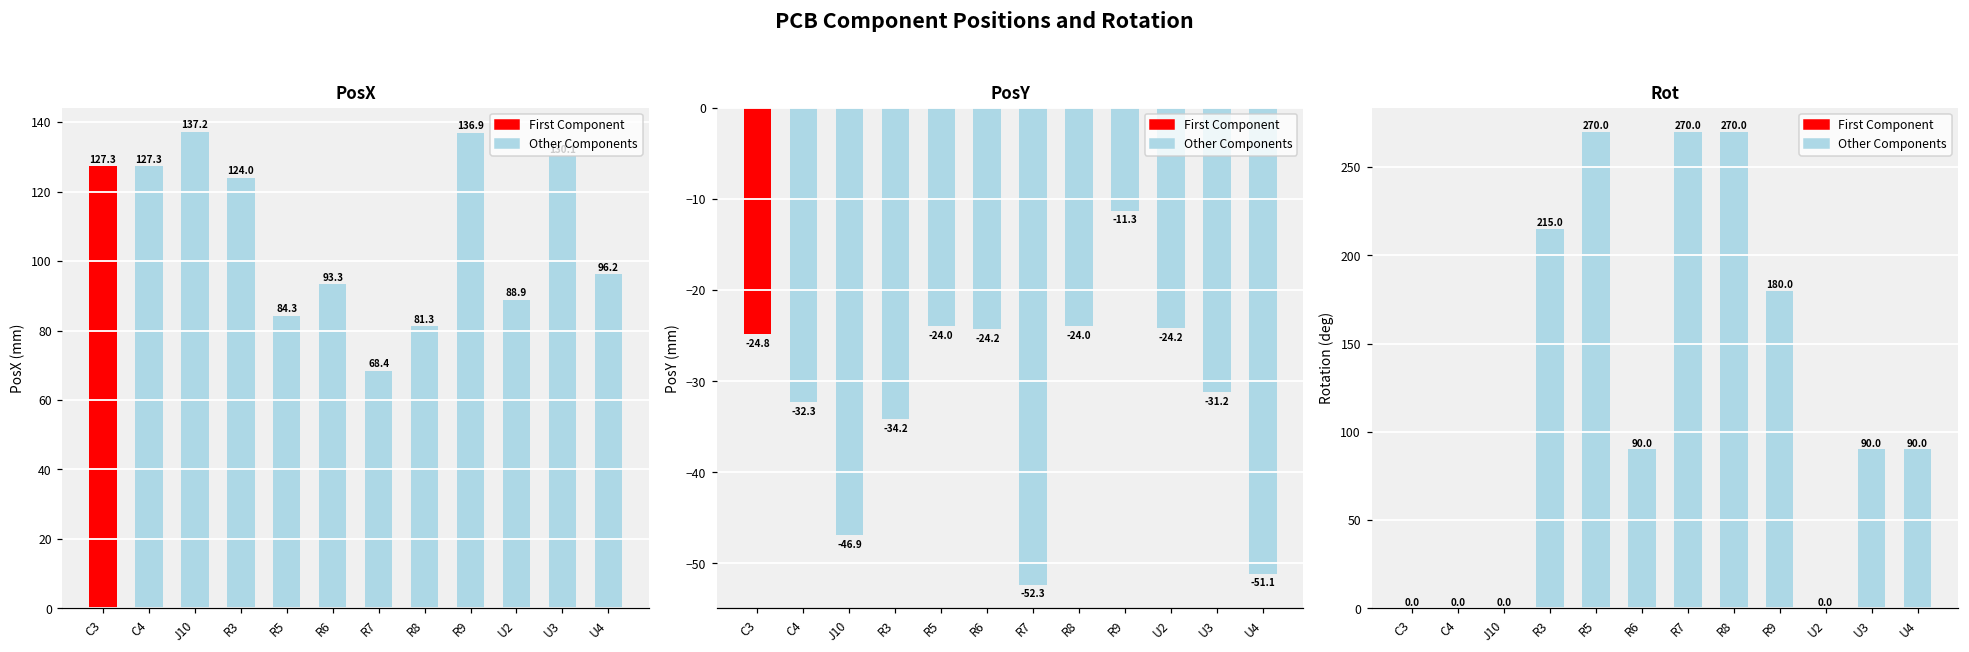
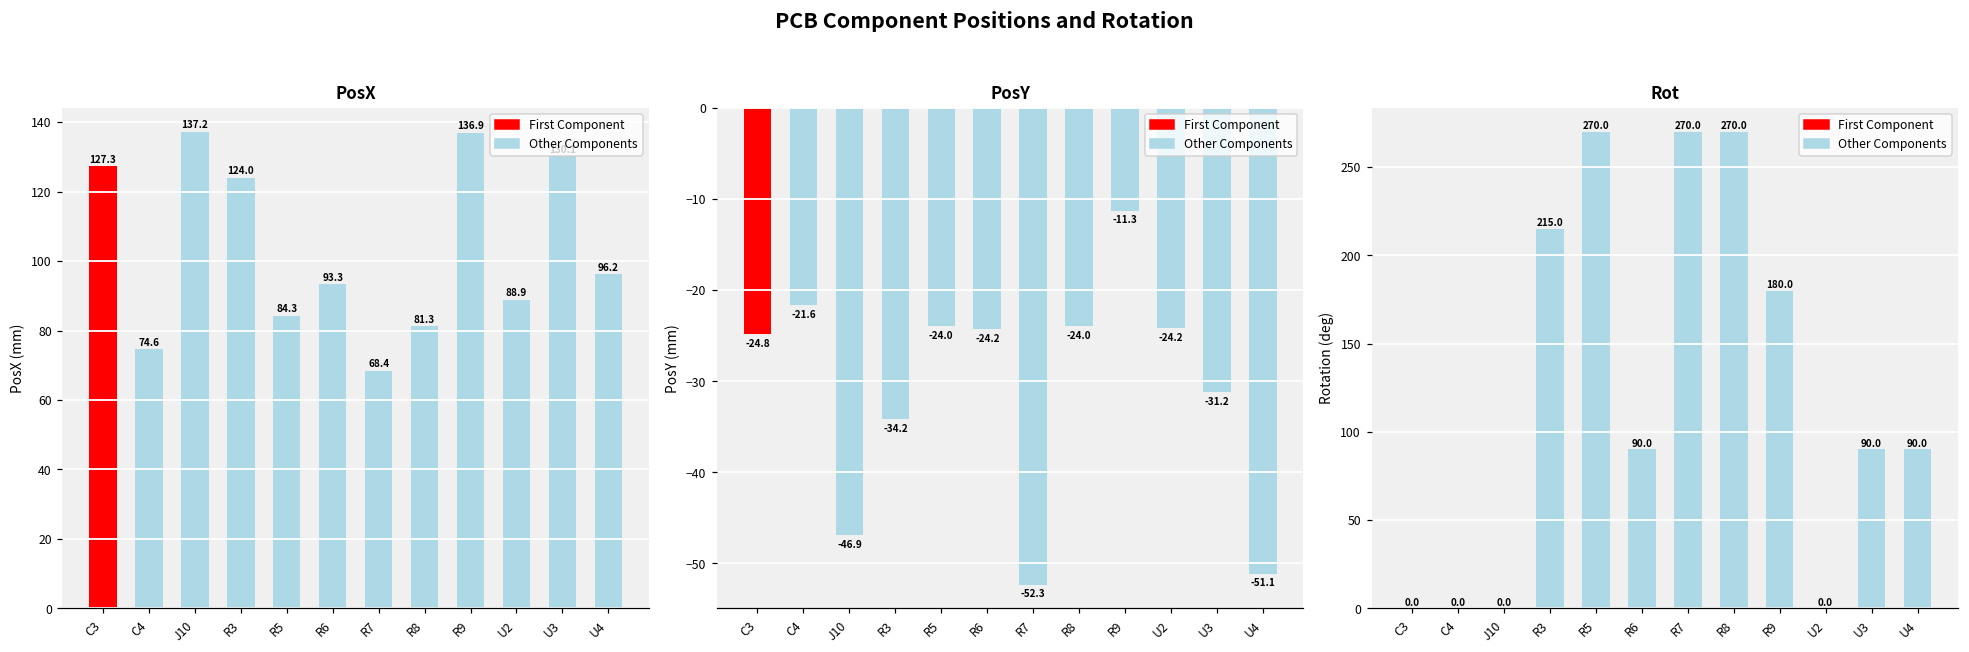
  {
    "PosX": {
      "C3": 127.3,
-     "C4": 127.3,
+     "C4": 74.6,
      "J10": 137.2,
      "R3": 124.0,
      "R5": 84.3,
      "R6": 93.3,
      "R7": 68.4,
      "R8": 81.3,
      "R9": 136.9,
      "U2": 88.9,
      "U4": 96.2
    },
    "PosY": {
      "C3": -24.8,
-     "C4": -32.3,
+     "C4": -21.6,
      "J10": -46.9,
      "R3": -34.2,
      "R5": -24.0,
      "R6": -24.2,
      "R7": -52.3,
      "R8": -24.0,
      "R9": -11.3,
      "U2": -24.2,
      "U3": -31.2,
      "U4": -51.1
    },
    "Rot": {
      "C3": 0.0,
      "C4": 0.0,
      "J10": 0.0,
      "R3": 215.0,
      "R5": 270.0,
      "R6": 90.0,
      "R7": 270.0,
      "R8": 270.0,
      "R9": 180.0,
      "U2": 0.0,
      "U3": 90.0,
      "U4": 90.0
    }
  }
